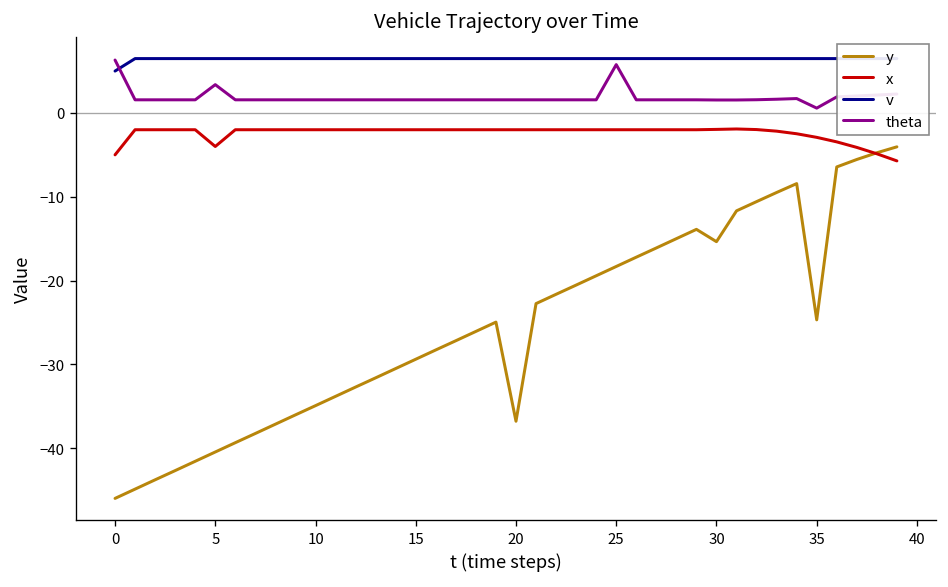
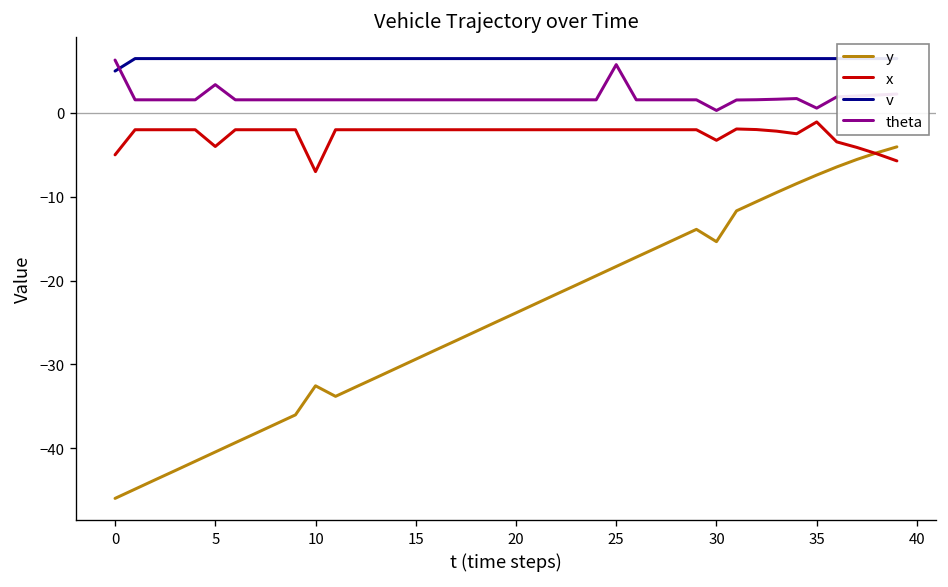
  {
    "y": {
      "0": -46,
      "5": -40,
-     "10": -35,
+     "10": -33,
      "15": -29,
-     "20": -37,
+     "20": -24,
      "25": -18,
      "30": -15,
-     "35": -25
+     "35": -7
    },
    "x": {
      "0": -5,
      "5": -4,
-     "10": -2,
+     "10": -7,
      "15": -2,
      "20": -2,
      "25": -2,
-     "30": -2,
-     "35": -3
+     "30": -3,
+     "35": -1
    },
    "v": {
      "0": 5,
      "5": 6,
      "10": 6,
      "15": 6,
      "20": 6,
      "25": 6,
      "30": 6,
      "35": 6
    },
    "theta": {
      "0": 6,
      "5": 3,
      "10": 2,
      "15": 2,
      "20": 2,
      "25": 6,
-     "30": 2,
+     "30": 0,
      "35": 1
    }
  }
